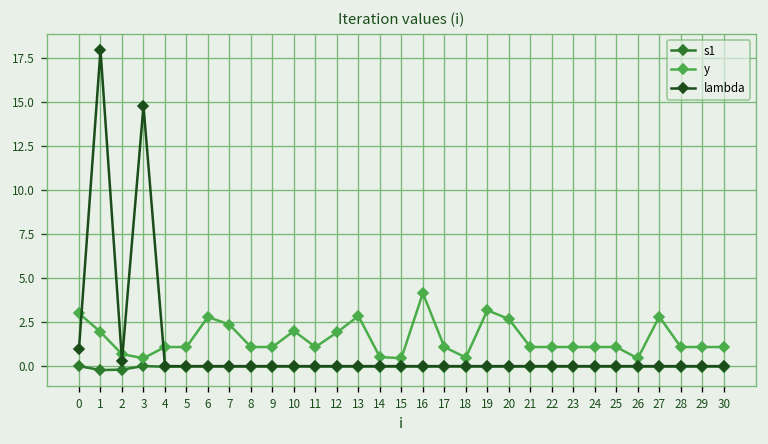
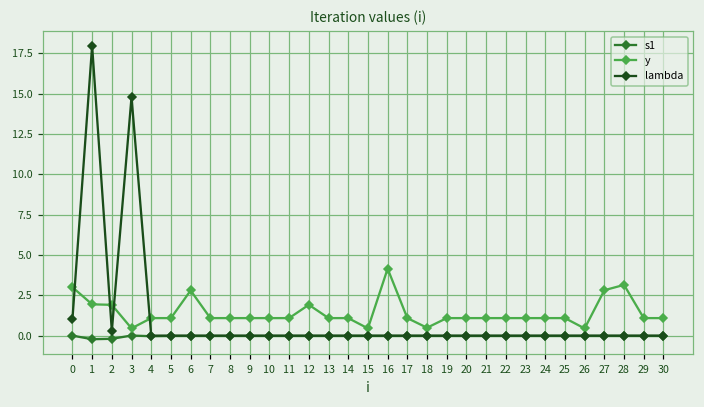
  {
    "y": {
      "0": 3.0,
      "1": 1.9,
-     "2": 0.7,
+     "2": 1.9,
      "3": 0.5,
      "4": 1.1,
      "5": 1.1,
      "6": 2.8,
-     "7": 2.4,
+     "7": 1.1,
      "8": 1.1,
      "9": 1.1,
-     "10": 2.0,
+     "10": 1.1,
      "11": 1.1,
      "12": 1.9,
-     "13": 2.8,
-     "14": 0.5,
+     "13": 1.1,
+     "14": 1.1,
      "15": 0.4,
      "16": 4.1,
      "17": 1.1,
      "18": 0.5,
-     "19": 3.2,
-     "20": 2.7,
+     "19": 1.1,
+     "20": 1.1,
      "21": 1.1,
      "22": 1.1,
      "23": 1.1,
      "24": 1.1,
      "25": 1.1,
      "26": 0.4,
      "27": 2.8,
-     "28": 1.1,
+     "28": 3.1,
      "29": 1.1,
      "30": 1.1
    }
  }
